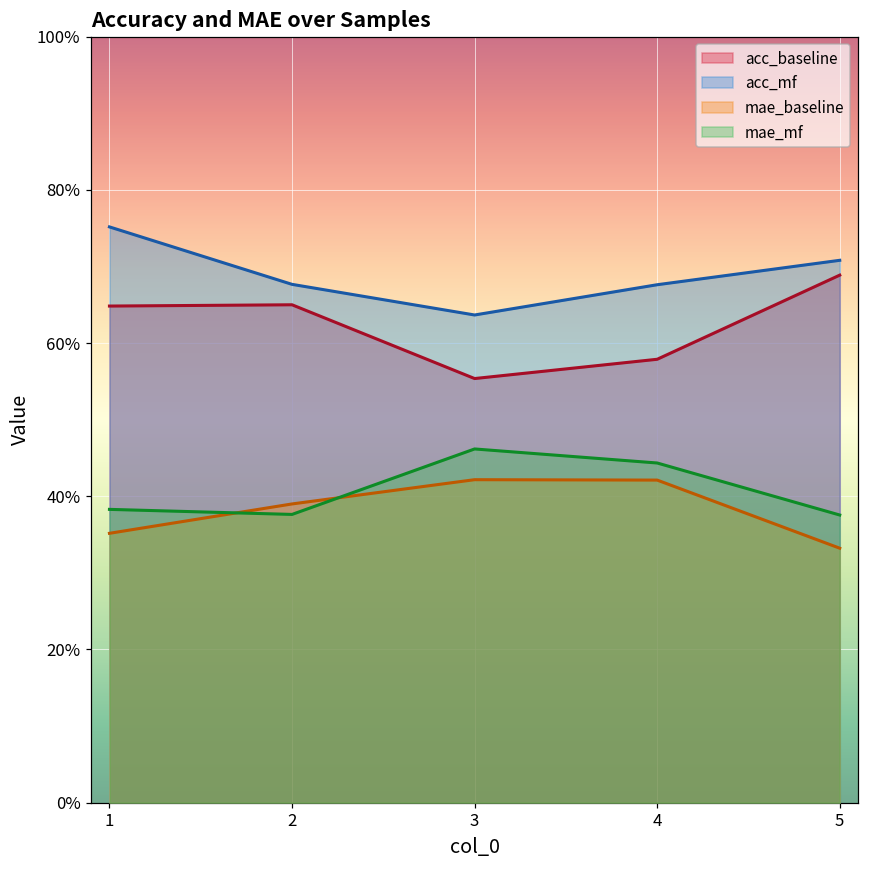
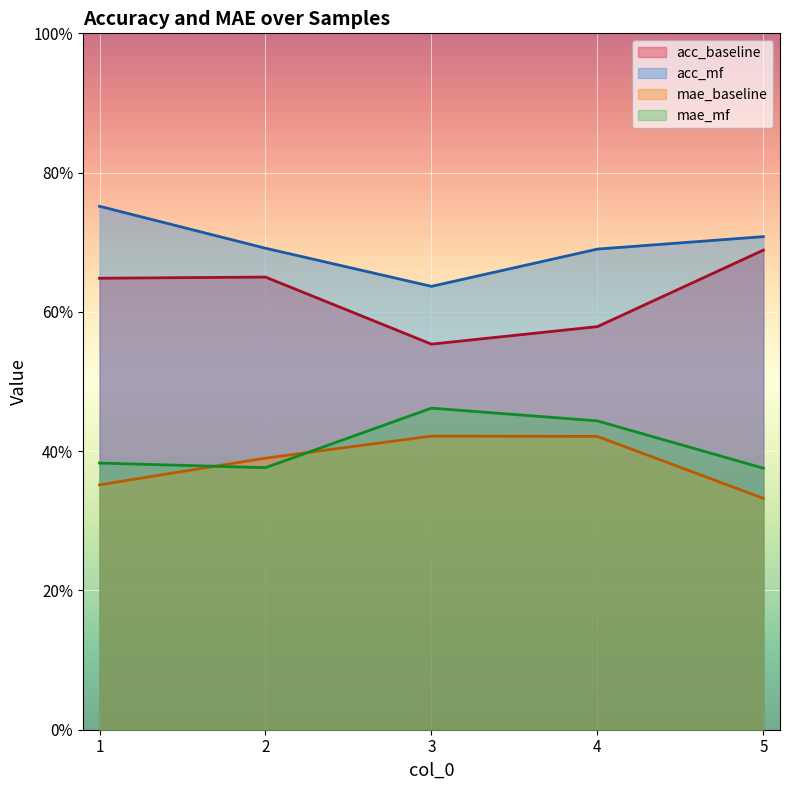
  {
    "acc_baseline": {
      "1": "65%",
      "2": "65%",
      "3": "55%",
      "4": "58%",
      "5": "69%"
    },
    "acc_mf": {
      "1": "75%",
-     "2": "68%",
+     "2": "69%",
      "3": "64%",
-     "4": "68%",
+     "4": "69%",
      "5": "71%"
    },
    "mae_baseline": {
      "1": "35%",
      "2": "39%",
      "3": "42%",
      "4": "42%",
      "5": "33%"
    },
    "mae_mf": {
      "1": "38%",
      "2": "38%",
      "3": "46%",
      "4": "44%",
      "5": "38%"
    }
  }
